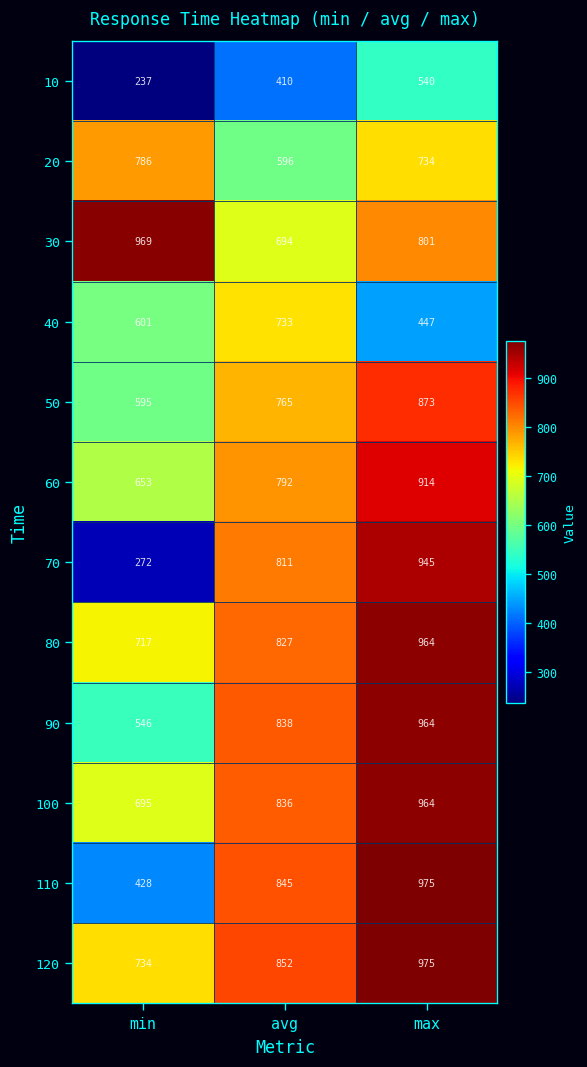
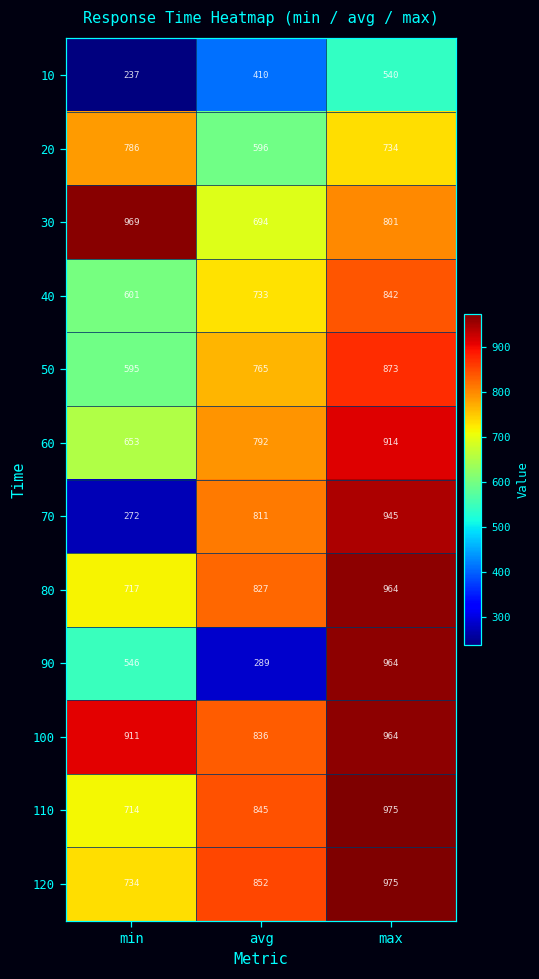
  {
    "10": {
      "min": 237,
      "avg": 410,
      "max": 540
    },
    "20": {
      "min": 786,
      "avg": 596,
      "max": 734
    },
    "30": {
      "min": 969,
      "avg": 694,
      "max": 801
    },
    "40": {
      "min": 601,
      "avg": 733,
-     "max": 447
+     "max": 842
    },
    "50": {
      "min": 595,
      "avg": 765,
      "max": 873
    },
    "60": {
      "min": 653,
      "avg": 792,
      "max": 914
    },
    "70": {
      "min": 272,
      "avg": 811,
      "max": 945
    },
    "80": {
      "min": 717,
      "avg": 827,
      "max": 964
    },
    "90": {
      "min": 546,
-     "avg": 838,
+     "avg": 289,
      "max": 964
    },
    "100": {
-     "min": 695,
+     "min": 911,
      "avg": 836,
      "max": 964
    },
    "110": {
-     "min": 428,
+     "min": 714,
      "avg": 845,
      "max": 975
    },
    "120": {
      "min": 734,
      "avg": 852,
      "max": 975
    }
  }
